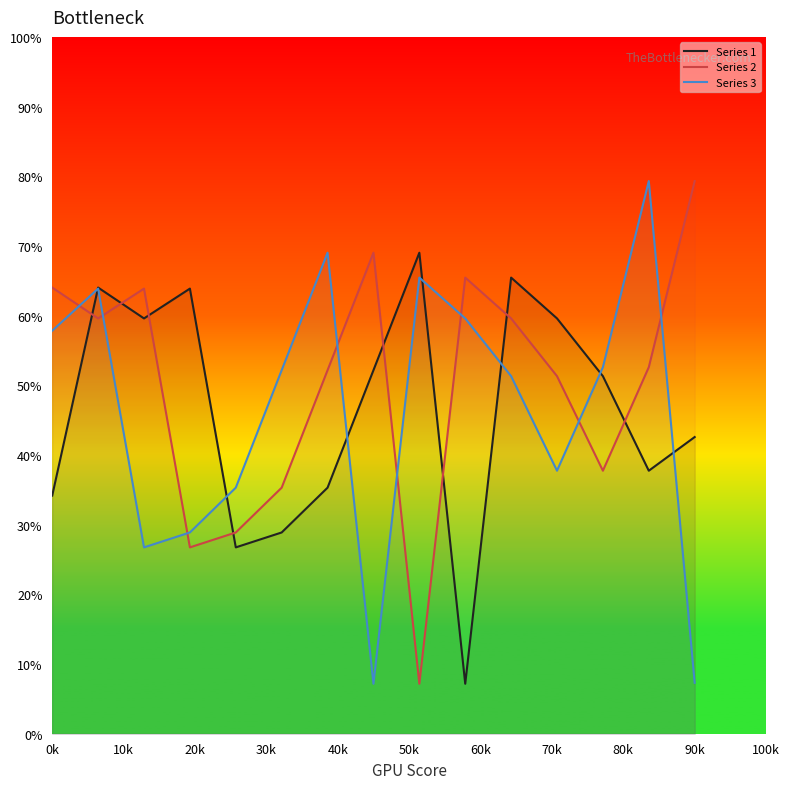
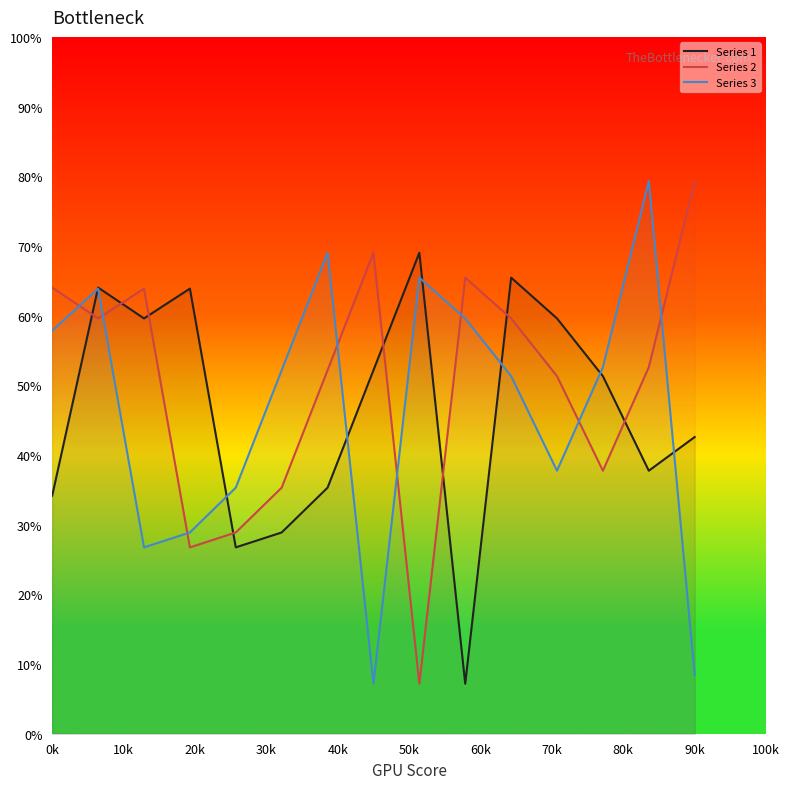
  {
    "Series 1": {
      "0k": "34%",
      "90k": "43%"
    },
    "Series 2": {
      "0k": "64%",
      "90k": "79%"
    },
    "Series 3": {
      "0k": "58%",
-     "90k": "7%"
+     "90k": "8%"
    }
  }
